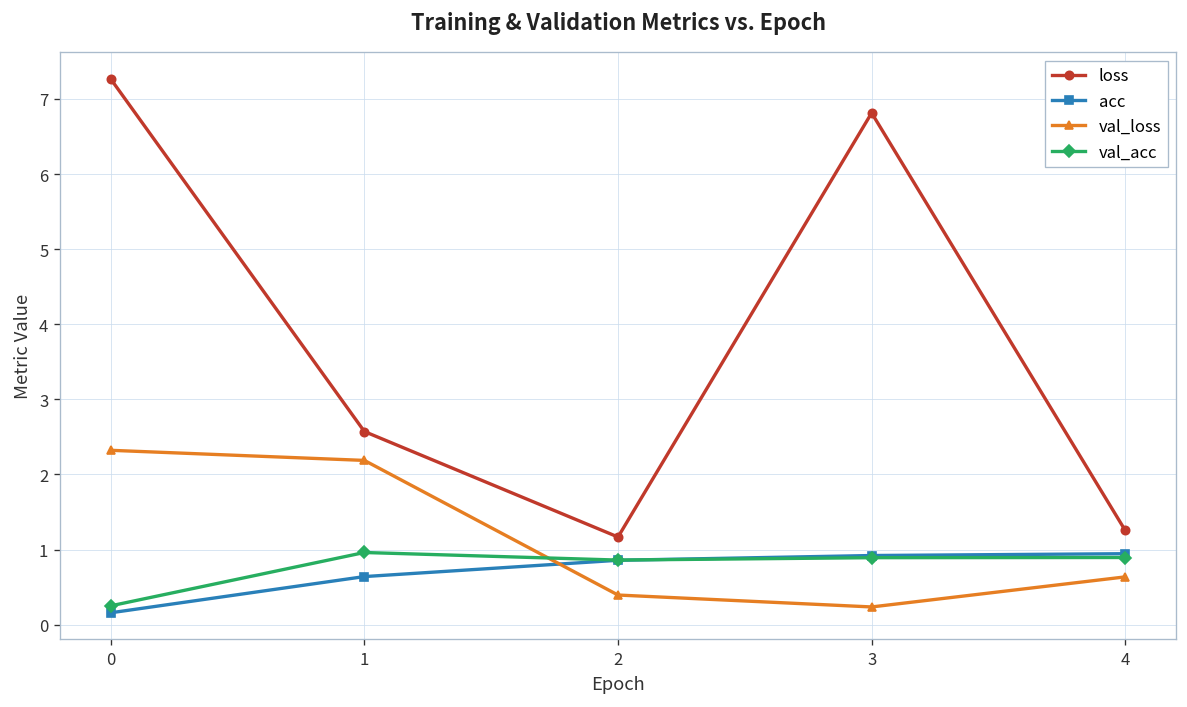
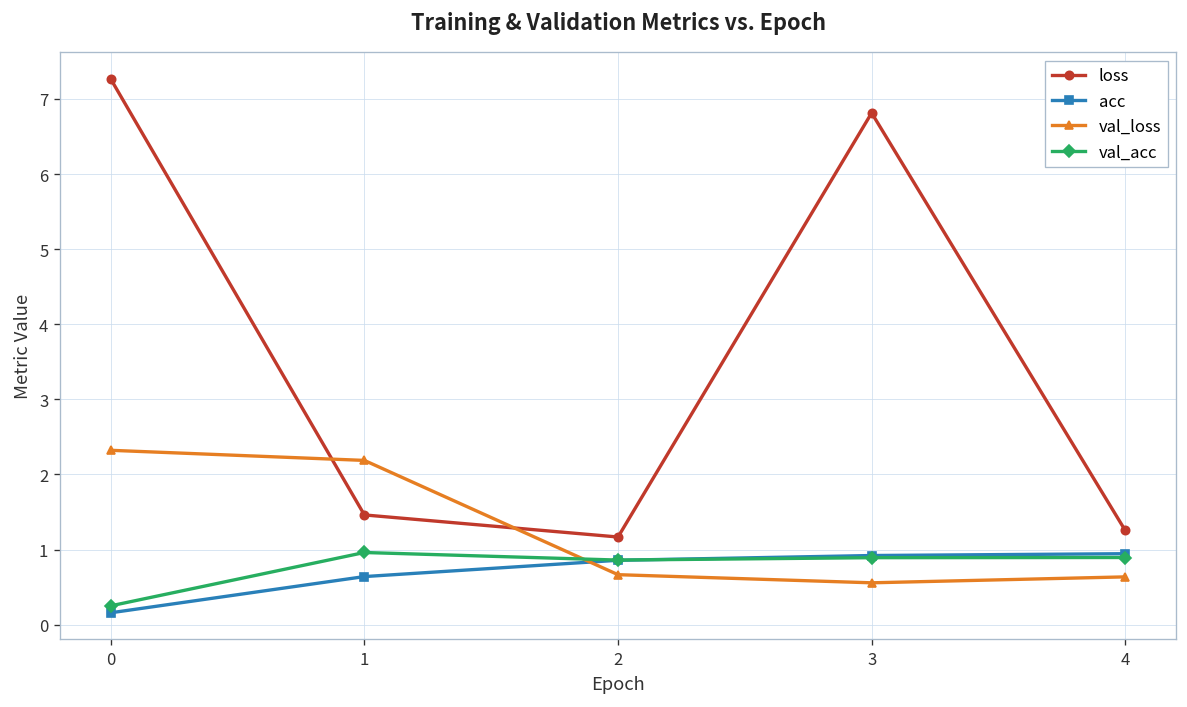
  {
    "loss": {
      "0": 7.3,
-     "1": 2.6,
+     "1": 1.5,
      "2": 1.2,
      "3": 6.8,
      "4": 1.3
    },
    "acc": {
      "0": 0.2,
      "1": 0.6,
      "4": 0.9
    },
    "val_loss": {
      "0": 2.3,
      "1": 2.2,
-     "2": 0.4,
-     "3": 0.2,
+     "2": 0.7,
+     "3": 0.6,
      "4": 0.6
    },
    "val_acc": {
      "0": 0.3,
      "1": 1.0,
      "4": 0.9
    }
  }
